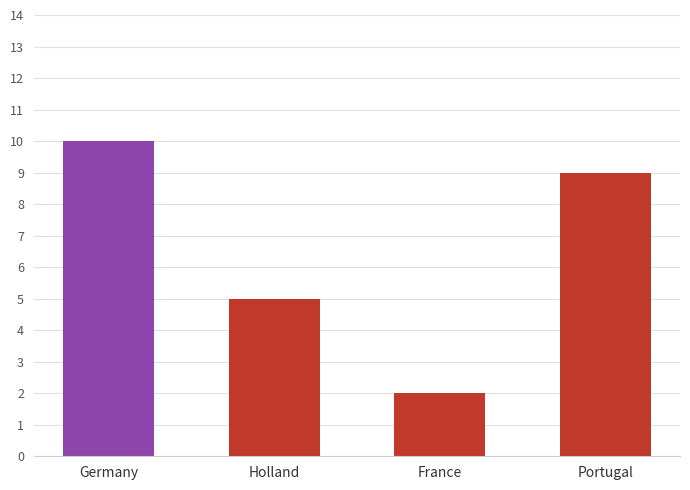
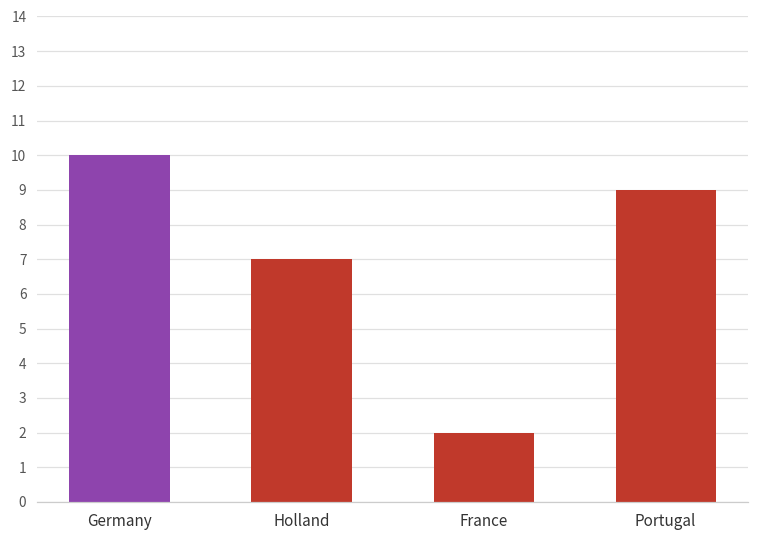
  {
    "Germany": 10,
-   "Holland": 5,
+   "Holland": 7,
    "France": 2,
    "Portugal": 9
  }
